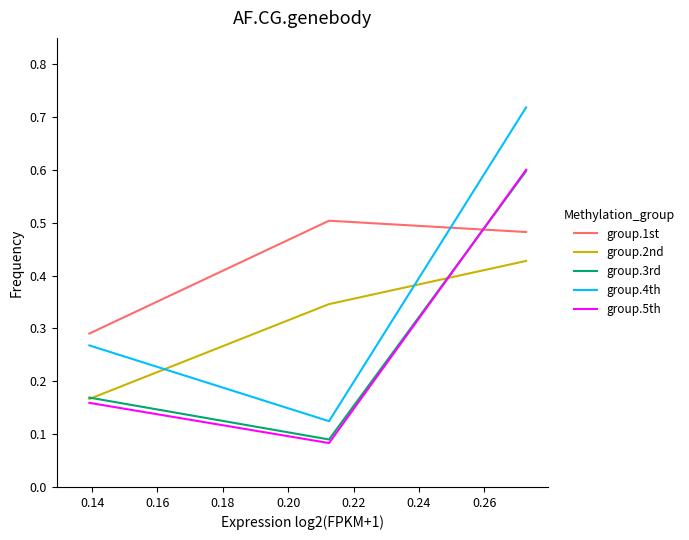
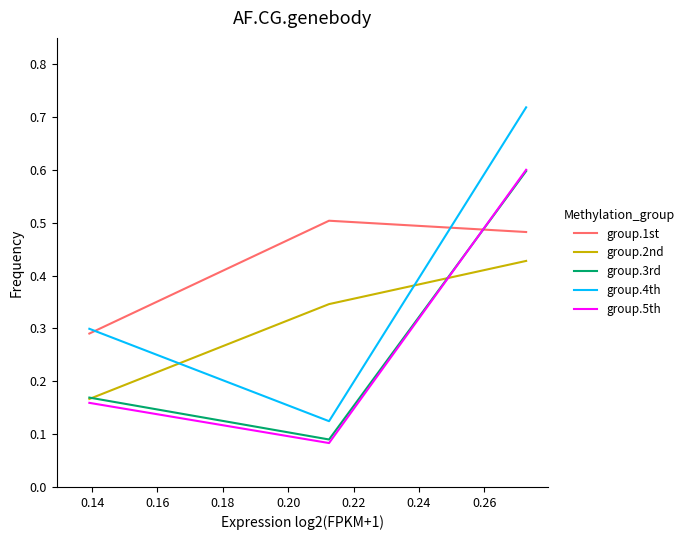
  {
    "group.1st": {
      "0.14": 0.29
    },
    "group.4th": {
-     "0.14": 0.27
+     "0.14": 0.30
    },
    "group.5th": {
      "0.14": 0.16
    }
  }
